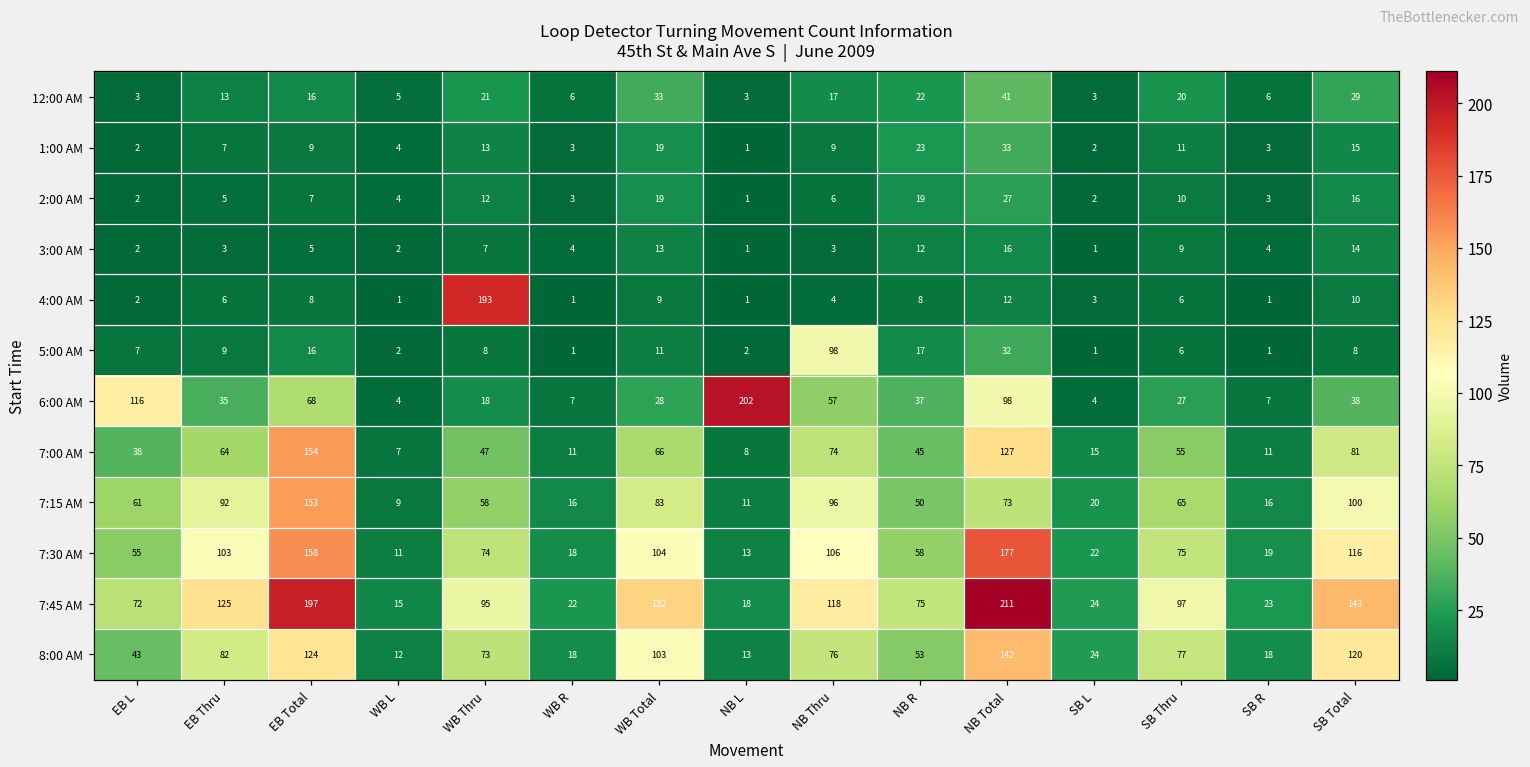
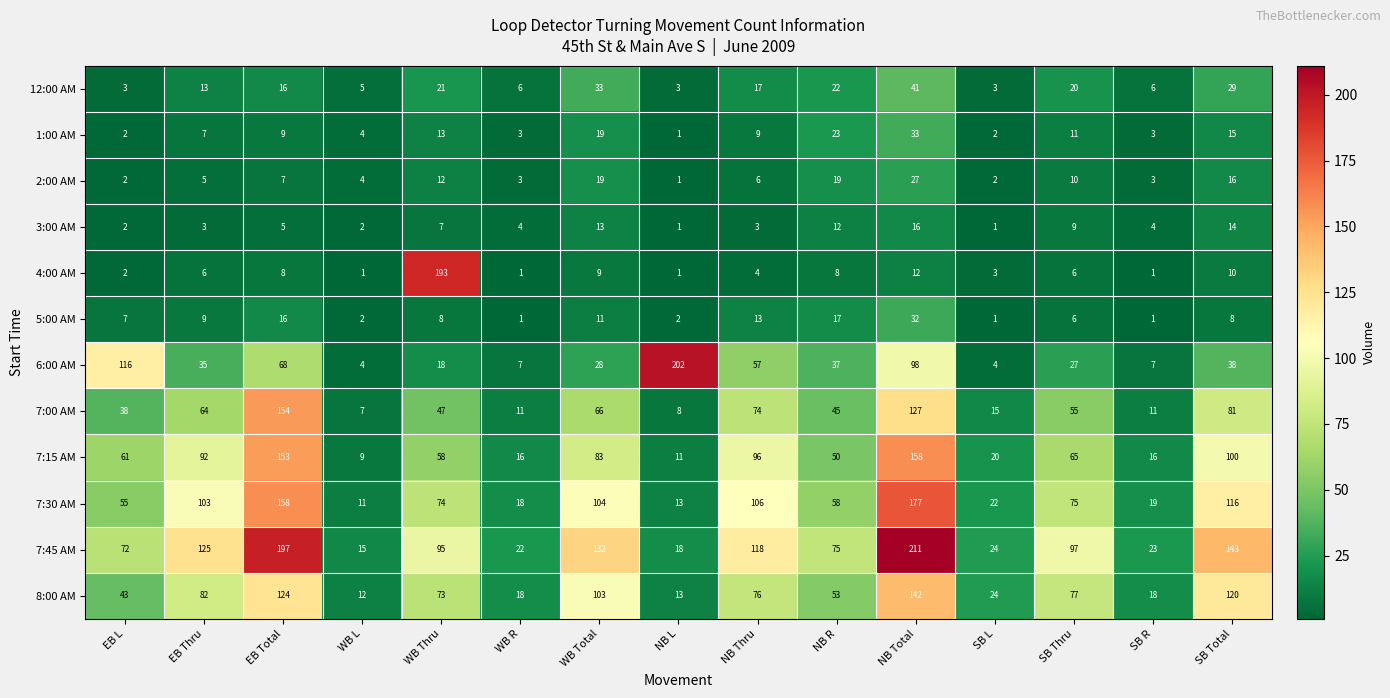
  {
    "12:00 AM": {
      "EB L": 3,
      "EB Thru": 13,
      "EB Total": 16,
      "WB L": 5,
      "WB Thru": 21,
      "WB R": 6,
      "WB Total": 33,
      "NB L": 3,
      "NB Thru": 17,
      "NB R": 22,
      "NB Total": 41,
      "SB L": 3,
      "SB Thru": 20,
      "SB R": 6,
      "SB Total": 29
    },
    "1:00 AM": {
      "EB L": 2,
      "EB Thru": 7,
      "EB Total": 9,
      "WB L": 4,
      "WB Thru": 13,
      "WB R": 3,
      "WB Total": 19,
      "NB L": 1,
      "NB Thru": 9,
      "NB R": 23,
      "NB Total": 33,
      "SB L": 2,
      "SB Thru": 11,
      "SB R": 3,
      "SB Total": 15
    },
    "2:00 AM": {
      "EB L": 2,
      "EB Thru": 5,
      "EB Total": 7,
      "WB L": 4,
      "WB Thru": 12,
      "WB R": 3,
      "WB Total": 19,
      "NB L": 1,
      "NB Thru": 6,
      "NB R": 19,
      "NB Total": 27,
      "SB L": 2,
      "SB Thru": 10,
      "SB R": 3,
      "SB Total": 16
    },
    "3:00 AM": {
      "EB L": 2,
      "EB Thru": 3,
      "EB Total": 5,
      "WB L": 2,
      "WB Thru": 7,
      "WB R": 4,
      "WB Total": 13,
      "NB L": 1,
      "NB Thru": 3,
      "NB R": 12,
      "NB Total": 16,
      "SB L": 1,
      "SB Thru": 9,
      "SB R": 4,
      "SB Total": 14
    },
    "4:00 AM": {
      "EB L": 2,
      "EB Thru": 6,
      "EB Total": 8,
      "WB L": 1,
      "WB Thru": 193,
      "WB R": 1,
      "WB Total": 9,
      "NB L": 1,
      "NB Thru": 4,
      "NB R": 8,
      "NB Total": 12,
      "SB L": 3,
      "SB Thru": 6,
      "SB R": 1,
      "SB Total": 10
    },
    "5:00 AM": {
      "EB L": 7,
      "EB Thru": 9,
      "EB Total": 16,
      "WB L": 2,
      "WB Thru": 8,
      "WB R": 1,
      "WB Total": 11,
      "NB L": 2,
-     "NB Thru": 98,
+     "NB Thru": 13,
      "NB R": 17,
      "NB Total": 32,
      "SB L": 1,
      "SB Thru": 6,
      "SB R": 1,
      "SB Total": 8
    },
    "6:00 AM": {
      "EB L": 116,
      "EB Thru": 35,
      "EB Total": 68,
      "WB L": 4,
      "WB Thru": 18,
      "WB R": 7,
      "WB Total": 28,
      "NB L": 202,
      "NB Thru": 57,
      "NB R": 37,
      "NB Total": 98,
      "SB L": 4,
      "SB Thru": 27,
      "SB R": 7,
      "SB Total": 38
    },
    "7:00 AM": {
      "EB L": 38,
      "EB Thru": 64,
      "EB Total": 154,
      "WB L": 7,
      "WB Thru": 47,
      "WB R": 11,
      "WB Total": 66,
      "NB L": 8,
      "NB Thru": 74,
      "NB R": 45,
      "NB Total": 127,
      "SB L": 15,
      "SB Thru": 55,
      "SB R": 11,
      "SB Total": 81
    },
    "7:15 AM": {
      "EB L": 61,
      "EB Thru": 92,
      "EB Total": 153,
      "WB L": 9,
      "WB Thru": 58,
      "WB R": 16,
      "WB Total": 83,
      "NB L": 11,
      "NB Thru": 96,
      "NB R": 50,
-     "NB Total": 73,
+     "NB Total": 158,
      "SB L": 20,
      "SB Thru": 65,
      "SB R": 16,
      "SB Total": 100
    },
    "7:30 AM": {
      "EB L": 55,
      "EB Thru": 103,
      "EB Total": 158,
      "WB L": 11,
      "WB Thru": 74,
      "WB R": 18,
      "WB Total": 104,
      "NB L": 13,
      "NB Thru": 106,
      "NB R": 58,
      "NB Total": 177,
      "SB L": 22,
      "SB Thru": 75,
      "SB R": 19,
      "SB Total": 116
    },
    "7:45 AM": {
      "EB L": 72,
      "EB Thru": 125,
      "EB Total": 197,
      "WB L": 15,
      "WB Thru": 95,
      "WB R": 22,
      "WB Total": 132,
      "NB L": 18,
      "NB Thru": 118,
      "NB R": 75,
      "NB Total": 211,
      "SB L": 24,
      "SB Thru": 97,
      "SB R": 23,
      "SB Total": 143
    },
    "8:00 AM": {
      "EB L": 43,
      "EB Thru": 82,
      "EB Total": 124,
      "WB L": 12,
      "WB Thru": 73,
      "WB R": 18,
      "WB Total": 103,
      "NB L": 13,
      "NB Thru": 76,
      "NB R": 53,
      "NB Total": 142,
      "SB L": 24,
      "SB Thru": 77,
      "SB R": 18,
      "SB Total": 120
    }
  }
